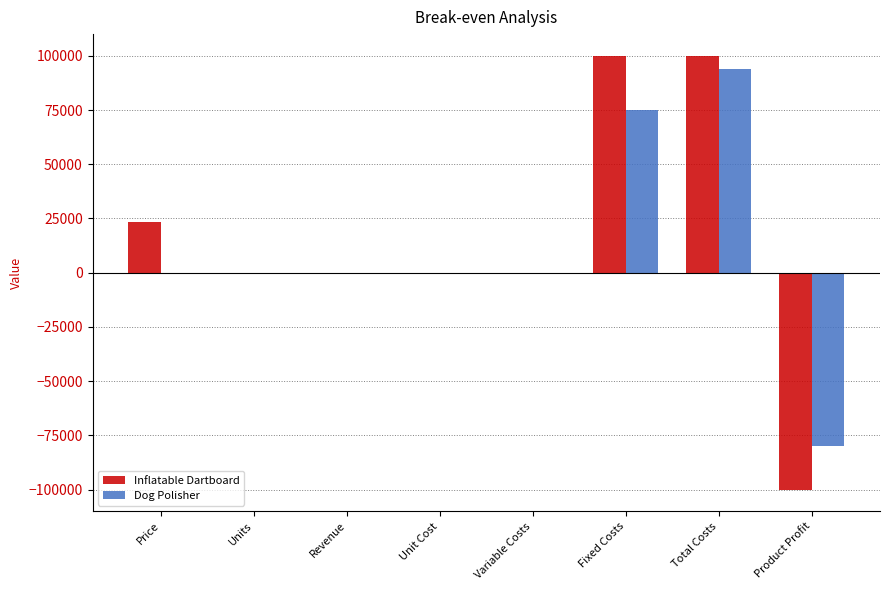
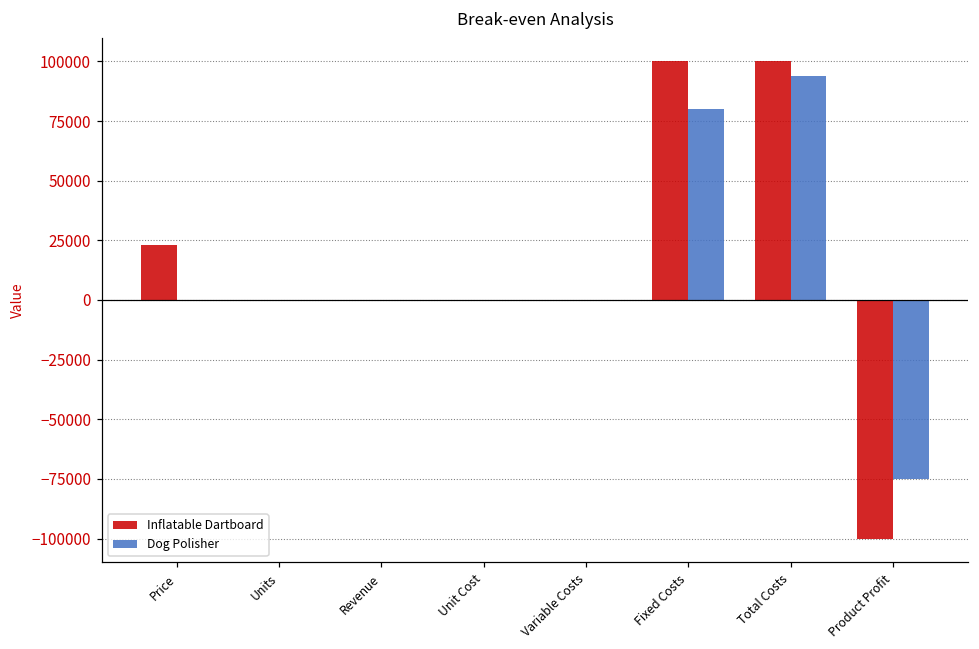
  {
    "Inflatable Dartboard": {
      "Price": 23000,
      "Fixed Costs": 100000,
      "Total Costs": 100000,
      "Product Profit": -100000
    },
    "Dog Polisher": {
-     "Fixed Costs": 75000,
+     "Fixed Costs": 80000,
      "Total Costs": 94000,
-     "Product Profit": -80000
+     "Product Profit": -75000
    }
  }
